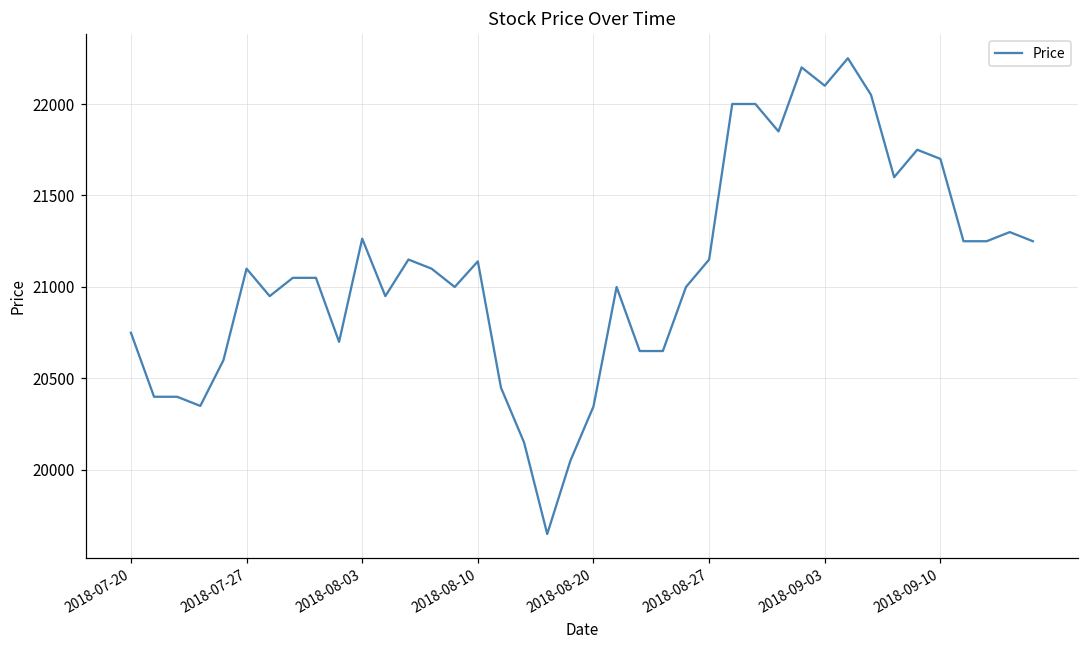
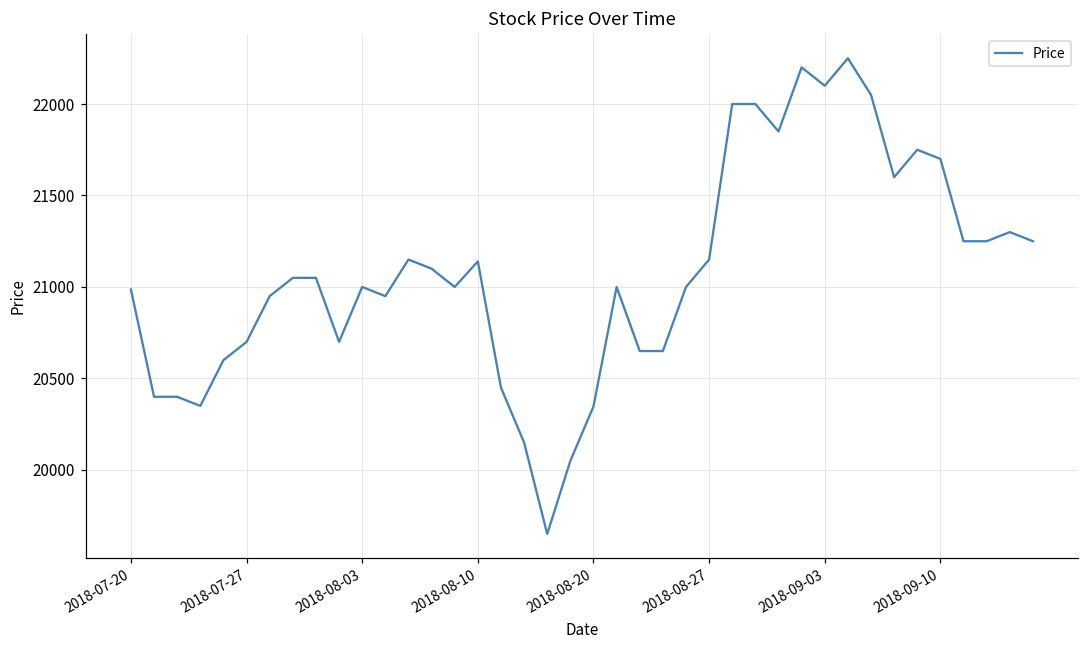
  {
-   "2018-07-20": 20750,
-   "2018-07-27": 21100,
-   "2018-08-03": 21260,
+   "2018-07-20": 20990,
+   "2018-07-27": 20700,
+   "2018-08-03": 21000,
    "2018-08-10": 21140,
    "2018-08-20": 20350,
    "2018-08-27": 21150,
    "2018-09-03": 22100,
    "2018-09-10": 21700
  }
